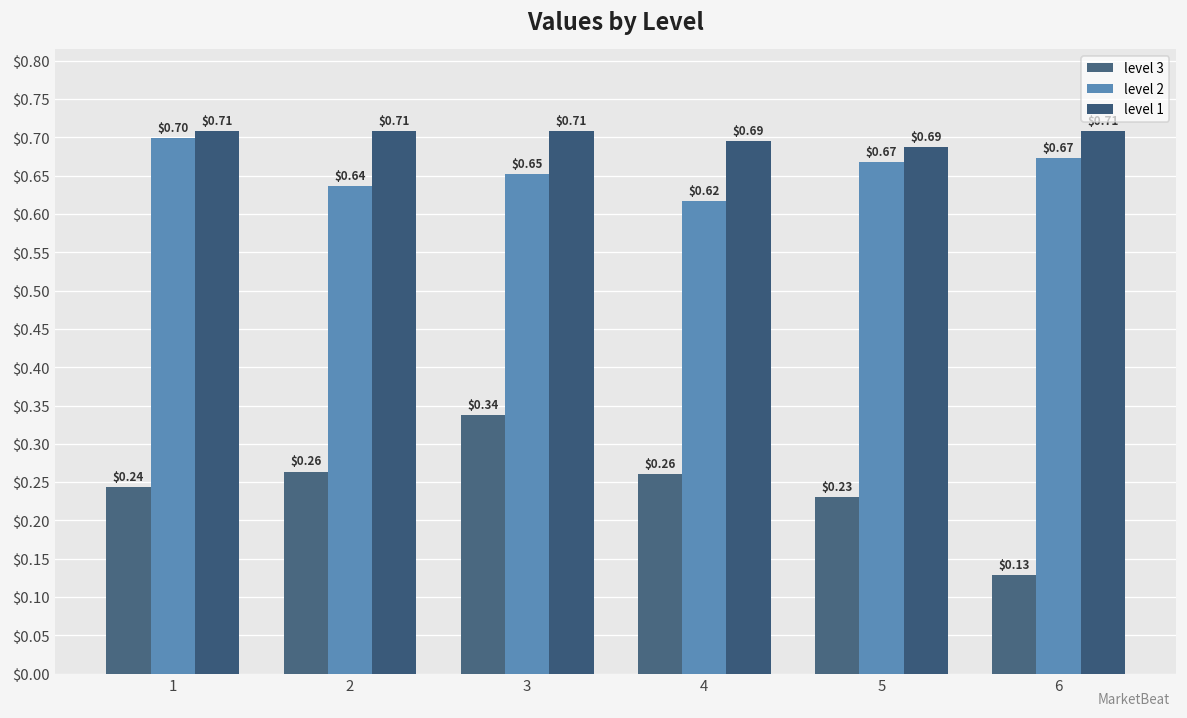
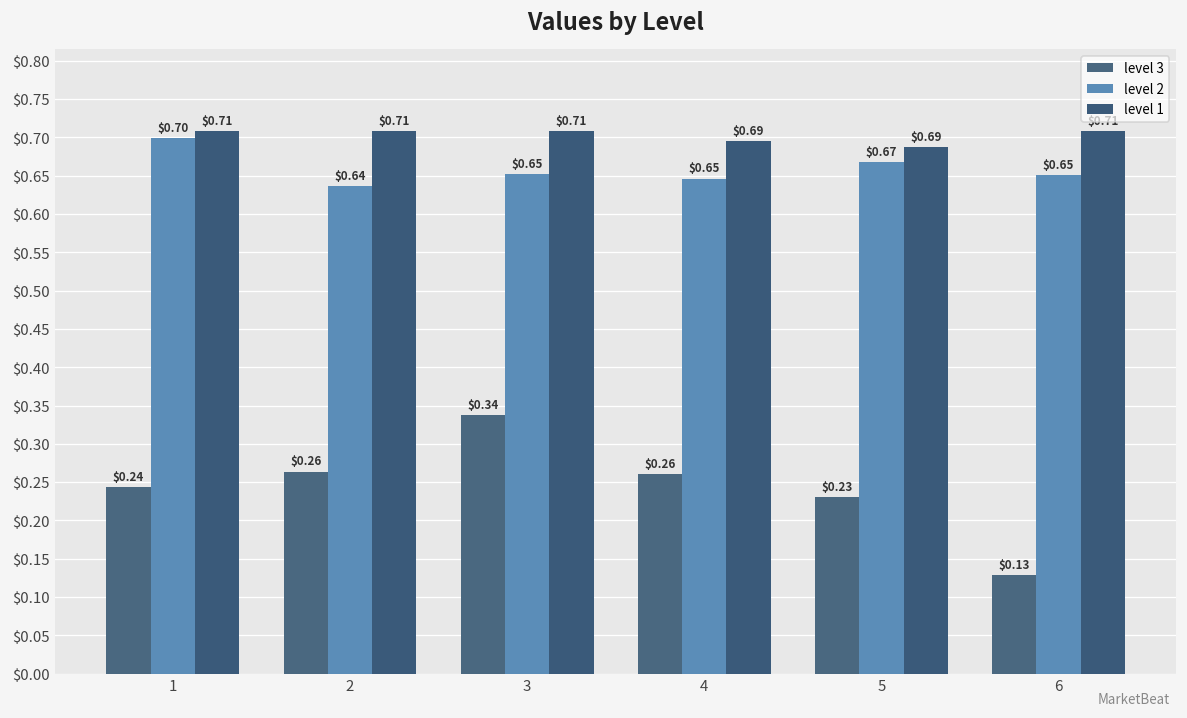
  {
    "level 2": {
      "1": "$0.70",
      "2": "$0.64",
      "3": "$0.65",
-     "4": "$0.62",
+     "4": "$0.65",
      "5": "$0.67",
-     "6": "$0.67"
+     "6": "$0.65"
    }
  }
